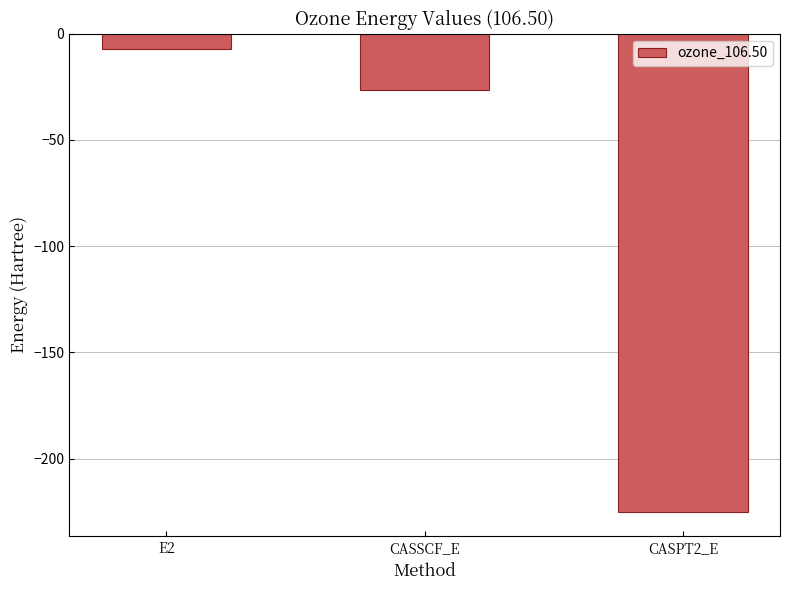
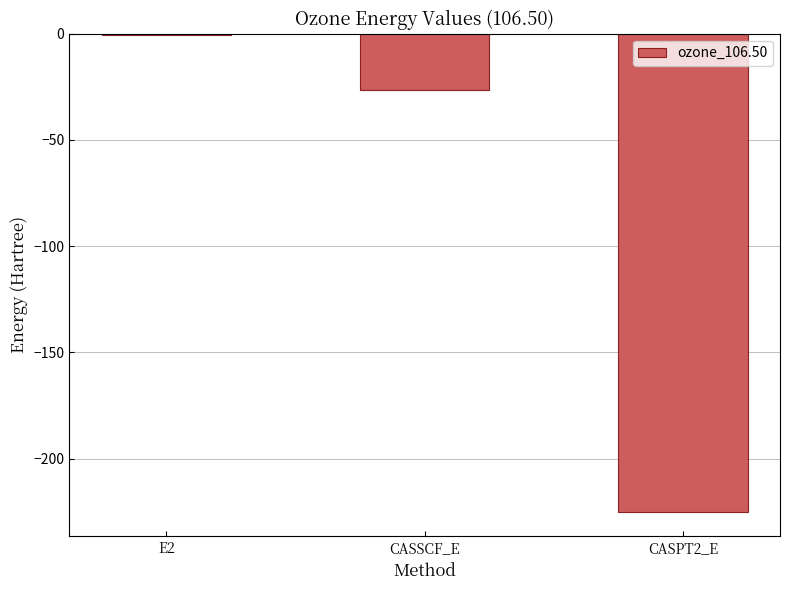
  {
-   "E2": -7,
+   "E2": -1,
    "CASSCF_E": -26,
    "CASPT2_E": -225
  }
